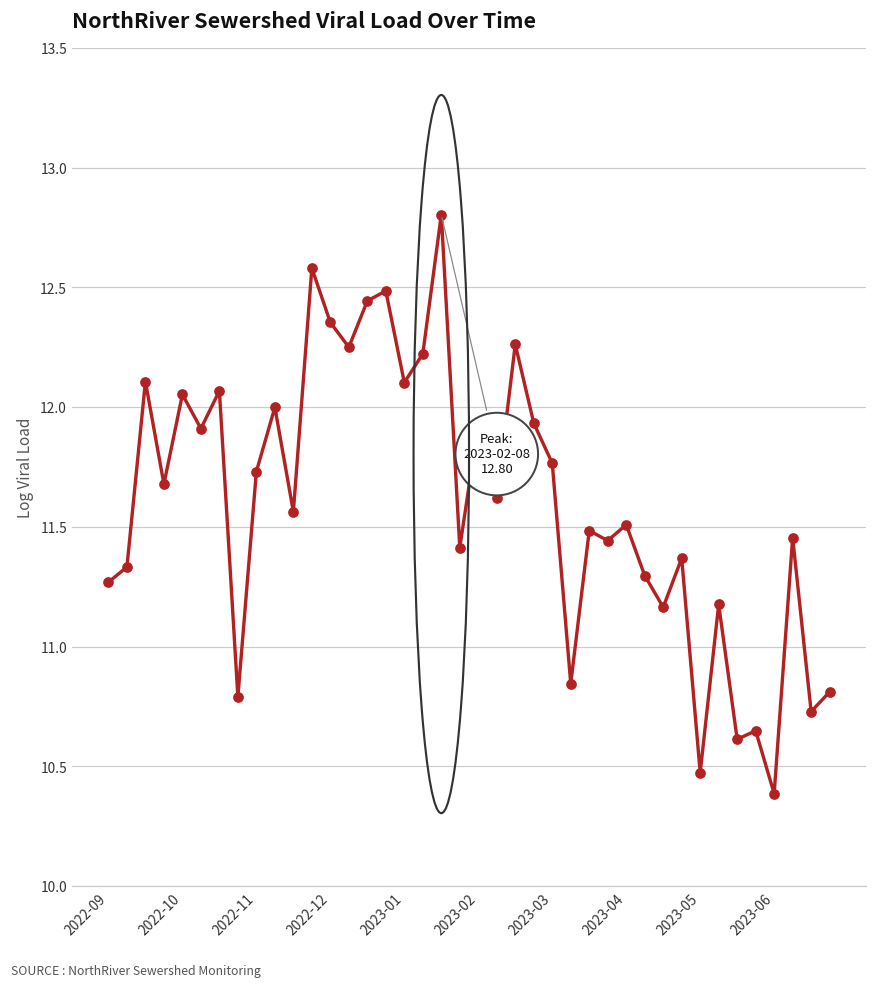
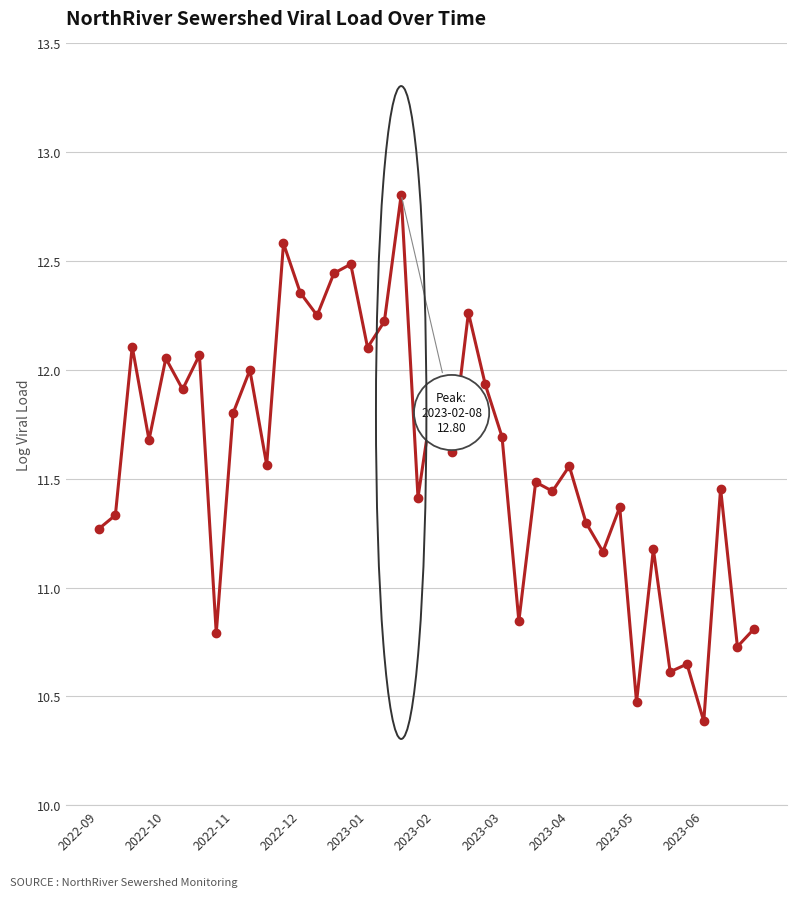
  {
    "2022-09": 11.27,
    "2022-10": 12.05,
-   "2022-11": 11.73,
+   "2022-11": 11.80,
    "2022-12": 12.35,
    "2023-01": 12.10,
-   "2023-03": 11.77,
-   "2023-04": 11.51,
+   "2023-03": 11.69,
+   "2023-04": 11.56,
    "2023-05": 10.47,
    "2023-06": 10.39
  }
